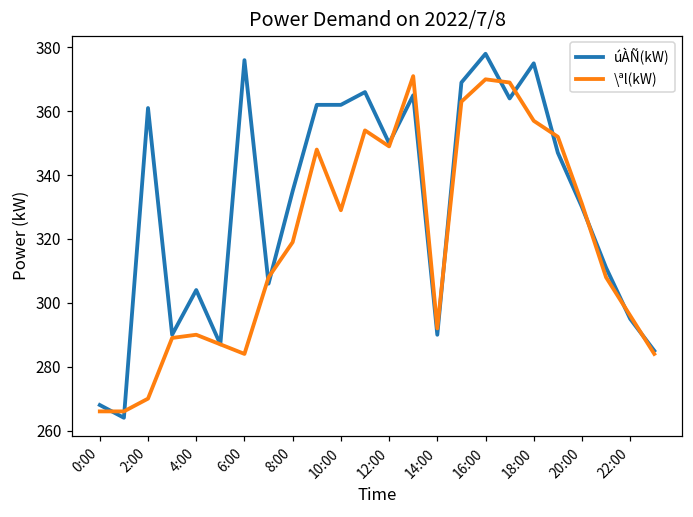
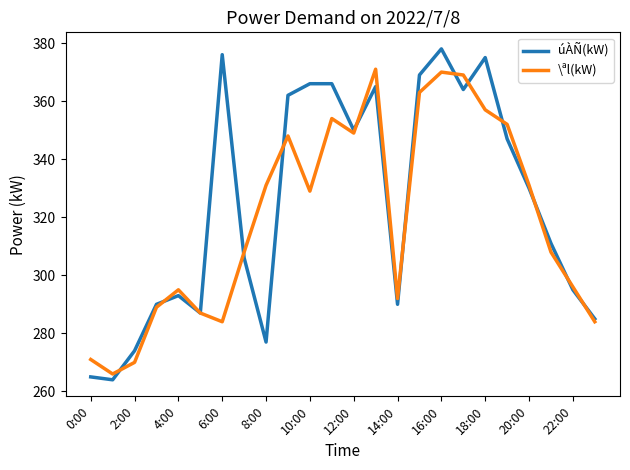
  {
    "úÀÑ(kW)": {
-     "0:00": 268,
-     "2:00": 361,
-     "4:00": 304,
+     "0:00": 265,
+     "2:00": 274,
+     "4:00": 293,
      "6:00": 376,
-     "8:00": 335,
-     "10:00": 362,
+     "8:00": 277,
+     "10:00": 366,
      "12:00": 350,
      "14:00": 290,
      "16:00": 378,
      "18:00": 375,
      "20:00": 330,
      "22:00": 295
    },
    "\\ªl(kW)": {
-     "0:00": 266,
+     "0:00": 271,
      "2:00": 270,
-     "4:00": 290,
+     "4:00": 295,
      "6:00": 284,
-     "8:00": 319,
+     "8:00": 331,
      "10:00": 329,
      "12:00": 349,
      "14:00": 292,
      "16:00": 370,
      "18:00": 357,
      "20:00": 331,
      "22:00": 296
    }
  }
